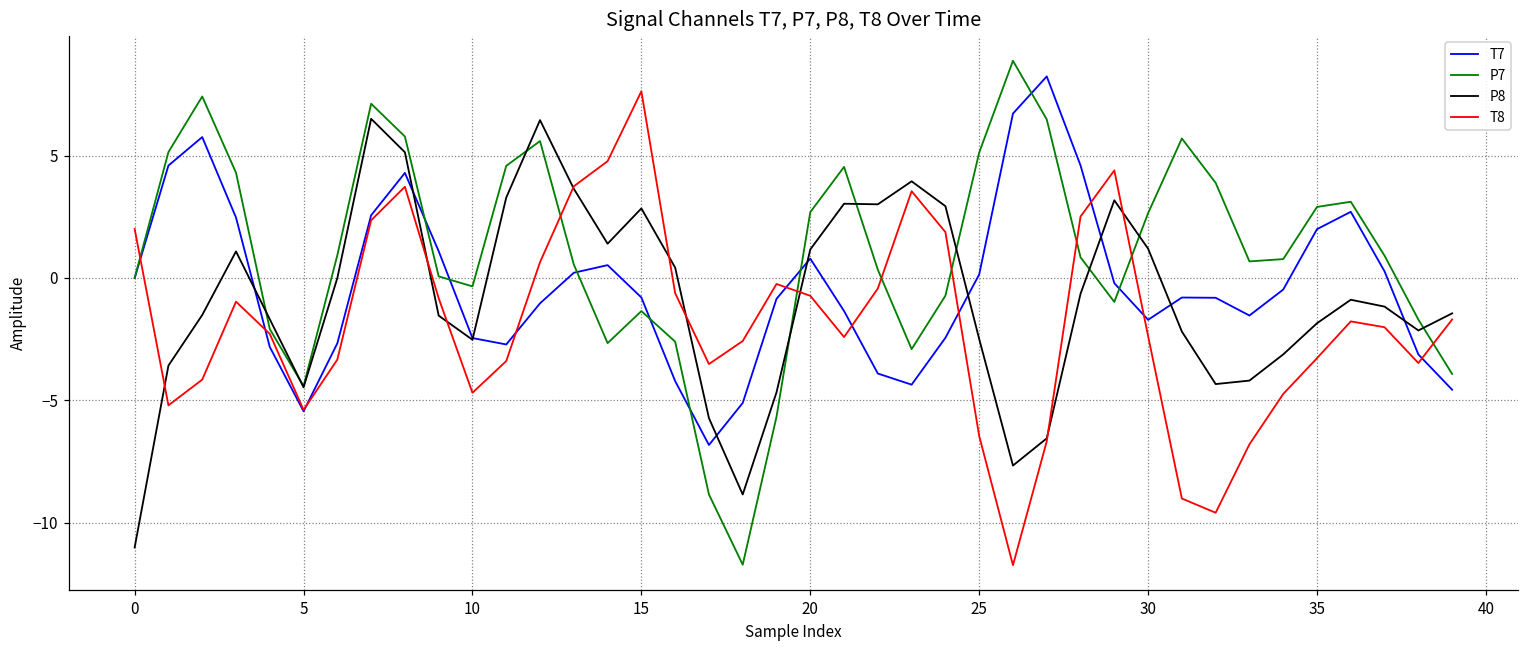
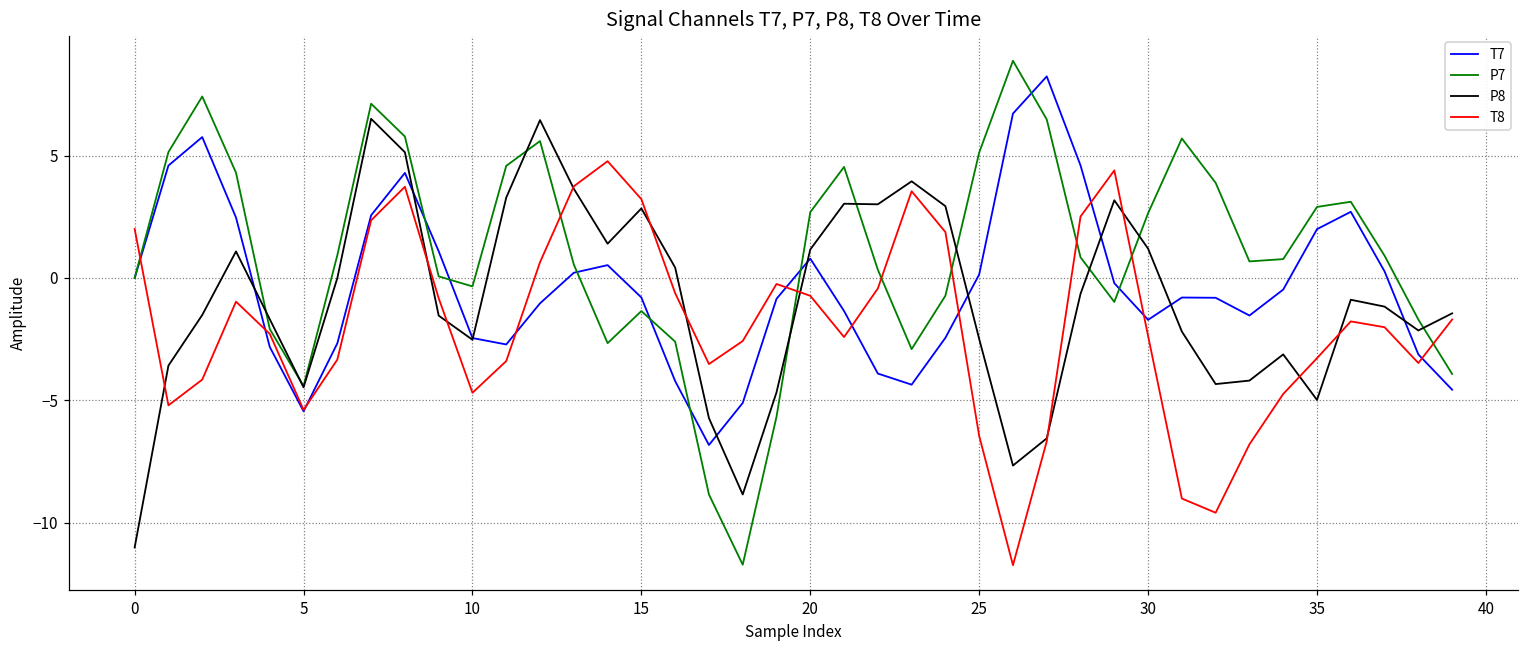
  {
    "T7": {
      "15": -0.8,
      "20": 0.8,
      "25": 0.1,
      "30": -1.7,
      "35": 2.0
    },
    "P7": {
      "10": -0.3,
      "15": -1.4,
      "20": 2.7,
      "25": 5.1,
      "30": 2.6,
      "35": 2.9
    },
    "P8": {
      "0": -11.0,
      "15": 2.8,
      "20": 1.2,
      "25": -2.5,
      "30": 1.2,
-     "35": -1.8
+     "35": -5.0
    },
    "T8": {
      "0": 2.0,
      "10": -4.7,
-     "15": 7.6,
+     "15": 3.2,
      "20": -0.7,
      "25": -6.4,
      "30": -2.4,
      "35": -3.3
    }
  }
